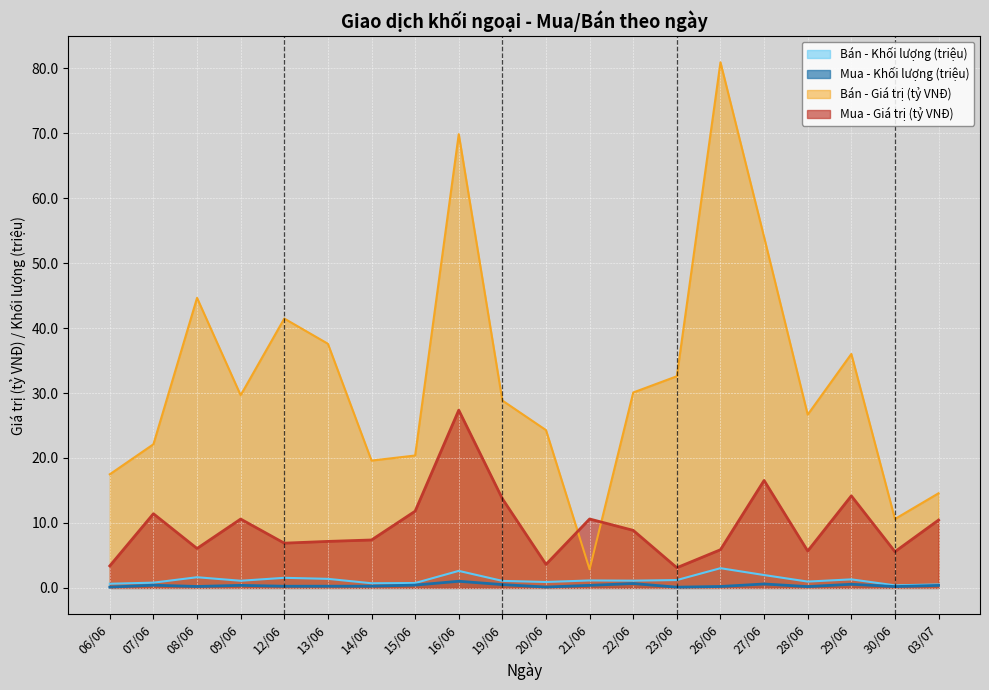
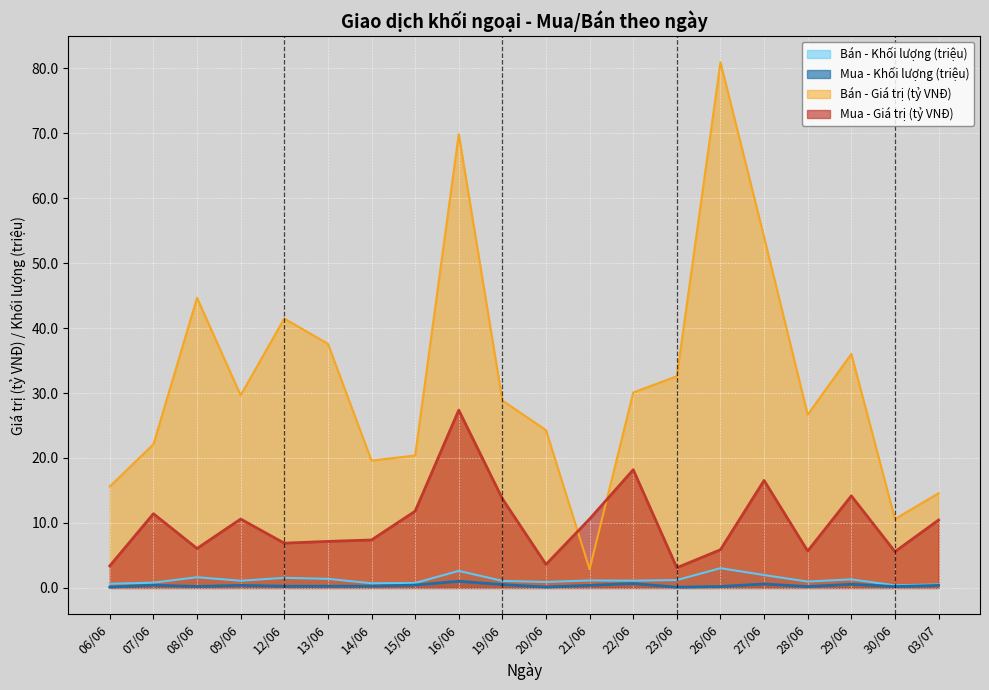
  {
    "Bán - Khối lượng (triệu)": {
      "06/06": 1,
      "08/06": 2,
      "09/06": 1,
      "12/06": 2,
      "13/06": 1,
      "14/06": 1,
      "16/06": 3,
      "19/06": 1,
      "20/06": 1,
      "21/06": 1,
      "22/06": 1,
      "23/06": 1,
      "26/06": 3,
      "27/06": 2,
      "28/06": 1,
      "29/06": 1
    },
    "Mua - Khối lượng (triệu)": {
      "06/06": 0,
      "08/06": 0,
      "09/06": 0,
      "12/06": 0,
      "13/06": 0,
      "14/06": 0,
      "16/06": 1,
      "19/06": 1,
      "20/06": 0,
      "21/06": 0,
      "22/06": 1,
      "23/06": 0,
      "26/06": 0,
      "27/06": 1,
      "28/06": 0,
      "29/06": 1
    },
    "Bán - Giá trị (tỷ VNĐ)": {
-     "06/06": 17,
+     "06/06": 16,
      "07/06": 22,
      "08/06": 45,
      "09/06": 30,
      "12/06": 41,
      "13/06": 38,
      "14/06": 20,
      "15/06": 20,
      "16/06": 70,
      "19/06": 29,
      "20/06": 24,
      "21/06": 3,
      "22/06": 30,
      "23/06": 33,
      "26/06": 81,
      "27/06": 54,
      "28/06": 27,
      "29/06": 36,
      "30/06": 11,
      "03/07": 15
    },
    "Mua - Giá trị (tỷ VNĐ)": {
      "06/06": 3,
      "07/06": 11,
      "08/06": 6,
      "09/06": 11,
      "12/06": 7,
      "13/06": 7,
      "14/06": 7,
      "15/06": 12,
      "16/06": 27,
      "19/06": 14,
      "20/06": 4,
      "21/06": 11,
-     "22/06": 9,
+     "22/06": 18,
      "23/06": 3,
      "26/06": 6,
      "27/06": 17,
      "28/06": 6,
      "29/06": 14,
      "30/06": 6,
      "03/07": 10
    }
  }
